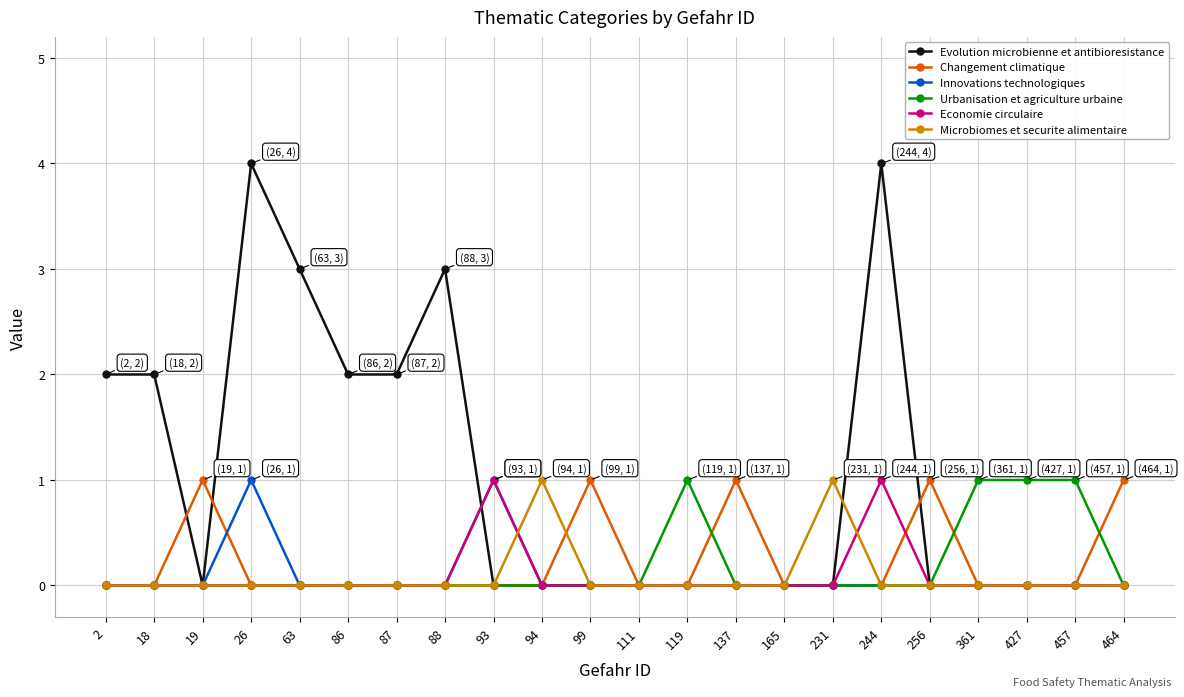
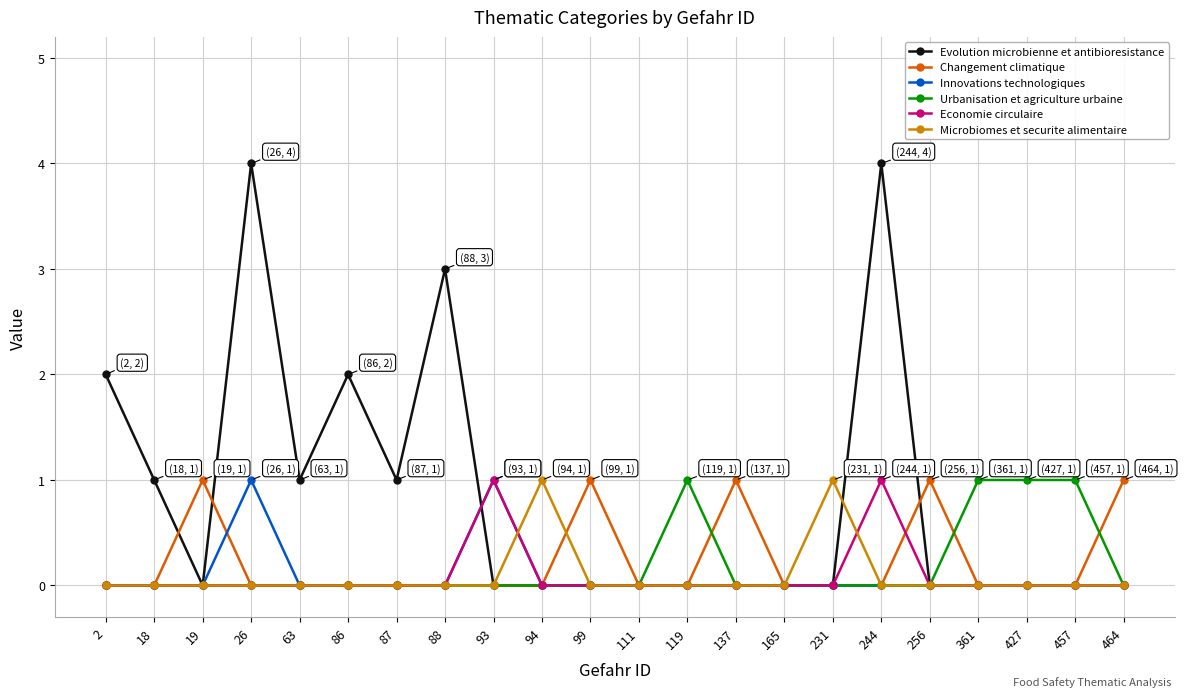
  {
    "Evolution microbienne et antibioresistance": {
-     "18": 2,
-     "63": 3,
-     "87": 2
+     "18": 1,
+     "63": 1,
+     "87": 1
    }
  }
